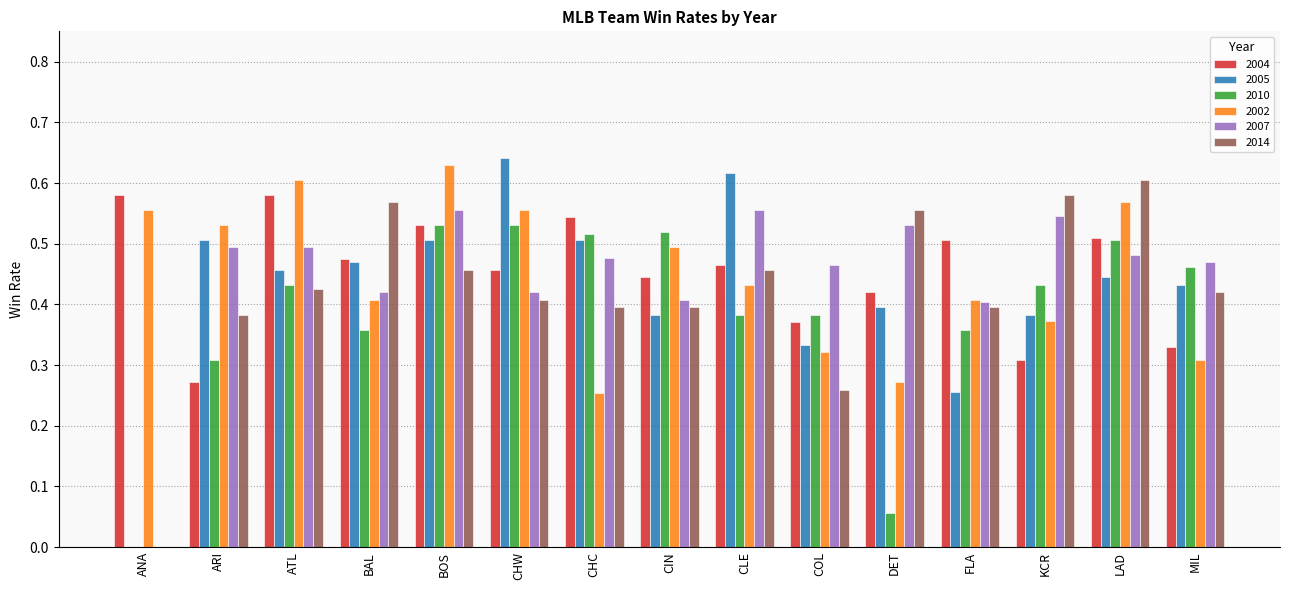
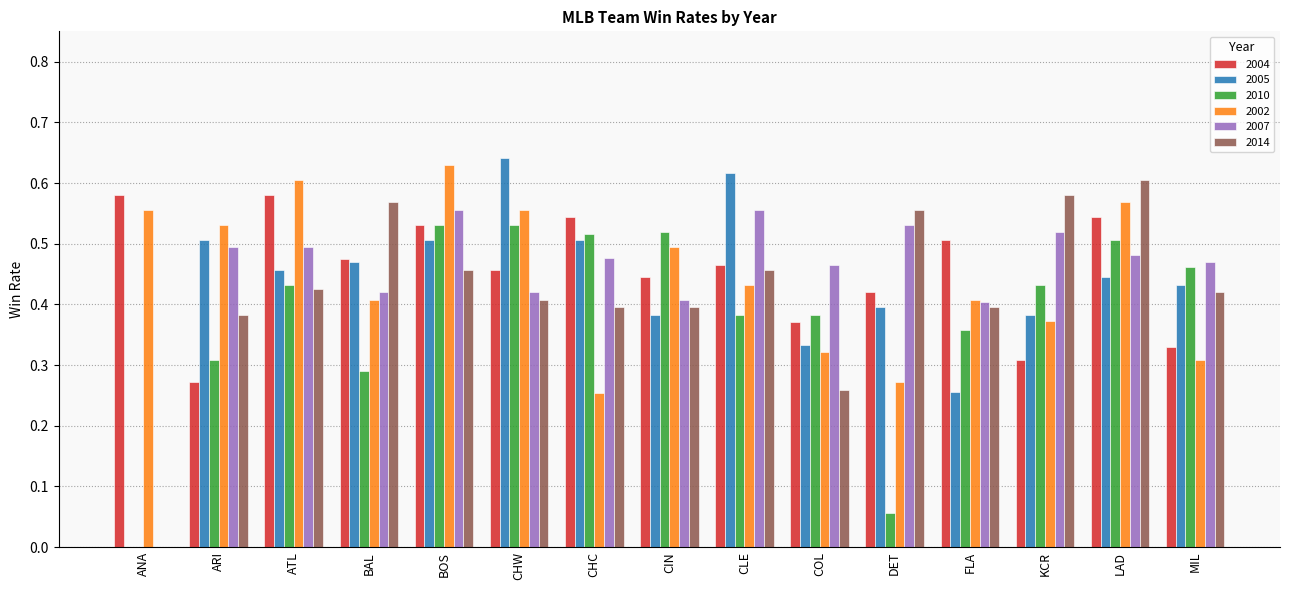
  {
    "2004": {
      "ANA": 0.58,
      "ARI": 0.27,
      "ATL": 0.58,
      "BAL": 0.48,
      "BOS": 0.53,
      "CHW": 0.46,
      "CHC": 0.54,
      "CIN": 0.44,
      "CLE": 0.46,
      "COL": 0.37,
      "DET": 0.42,
      "FLA": 0.51,
      "KCR": 0.31,
-     "LAD": 0.51,
+     "LAD": 0.54,
      "MIL": 0.33
    },
    "2005": {
      "ANA": 0.00,
      "ARI": 0.51,
      "ATL": 0.46,
      "BAL": 0.47,
      "BOS": 0.51,
      "CHW": 0.64,
      "CHC": 0.51,
      "CIN": 0.38,
      "CLE": 0.62,
      "COL": 0.33,
      "DET": 0.40,
      "FLA": 0.25,
      "KCR": 0.38,
      "LAD": 0.44,
      "MIL": 0.43
    },
    "2010": {
      "ANA": 0.00,
      "ARI": 0.31,
      "ATL": 0.43,
-     "BAL": 0.36,
+     "BAL": 0.29,
      "BOS": 0.53,
      "CHW": 0.53,
      "CHC": 0.52,
      "CIN": 0.52,
      "CLE": 0.38,
      "COL": 0.38,
      "DET": 0.06,
      "FLA": 0.36,
      "KCR": 0.43,
      "LAD": 0.51,
      "MIL": 0.46
    },
    "2002": {
      "ANA": 0.56,
      "ARI": 0.53,
      "ATL": 0.60,
      "BAL": 0.41,
      "BOS": 0.63,
      "CHW": 0.56,
      "CHC": 0.25,
      "CIN": 0.49,
      "CLE": 0.43,
      "COL": 0.32,
      "DET": 0.27,
      "FLA": 0.41,
      "KCR": 0.37,
      "LAD": 0.57,
      "MIL": 0.31
    },
    "2007": {
      "ANA": 0.00,
      "ARI": 0.49,
      "ATL": 0.49,
      "BAL": 0.42,
      "BOS": 0.56,
      "CHW": 0.42,
      "CHC": 0.48,
      "CIN": 0.41,
      "CLE": 0.56,
      "COL": 0.47,
      "DET": 0.53,
      "FLA": 0.40,
-     "KCR": 0.55,
+     "KCR": 0.52,
      "LAD": 0.48,
      "MIL": 0.47
    },
    "2014": {
      "ANA": 0.00,
      "ARI": 0.38,
      "ATL": 0.43,
      "BAL": 0.57,
      "BOS": 0.46,
      "CHW": 0.41,
      "CHC": 0.40,
      "CIN": 0.40,
      "CLE": 0.46,
      "COL": 0.26,
      "DET": 0.56,
      "FLA": 0.40,
      "KCR": 0.58,
      "LAD": 0.60,
      "MIL": 0.42
    }
  }
